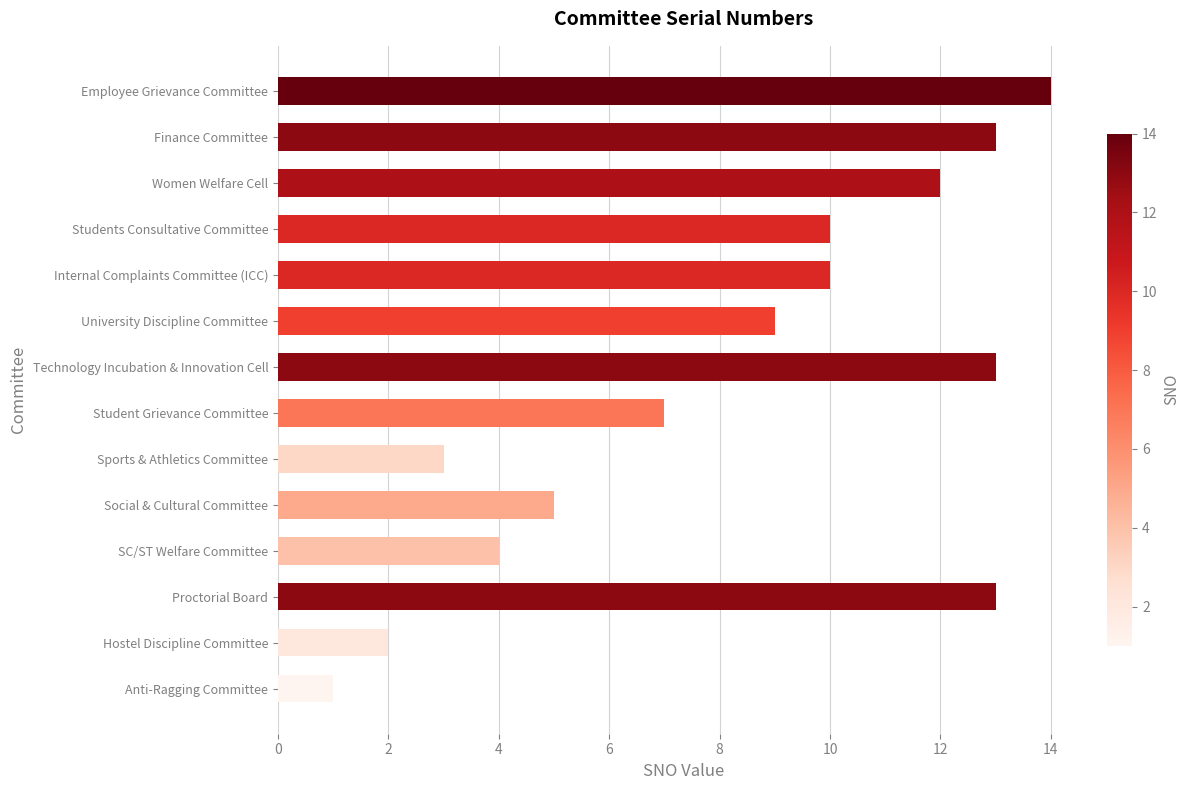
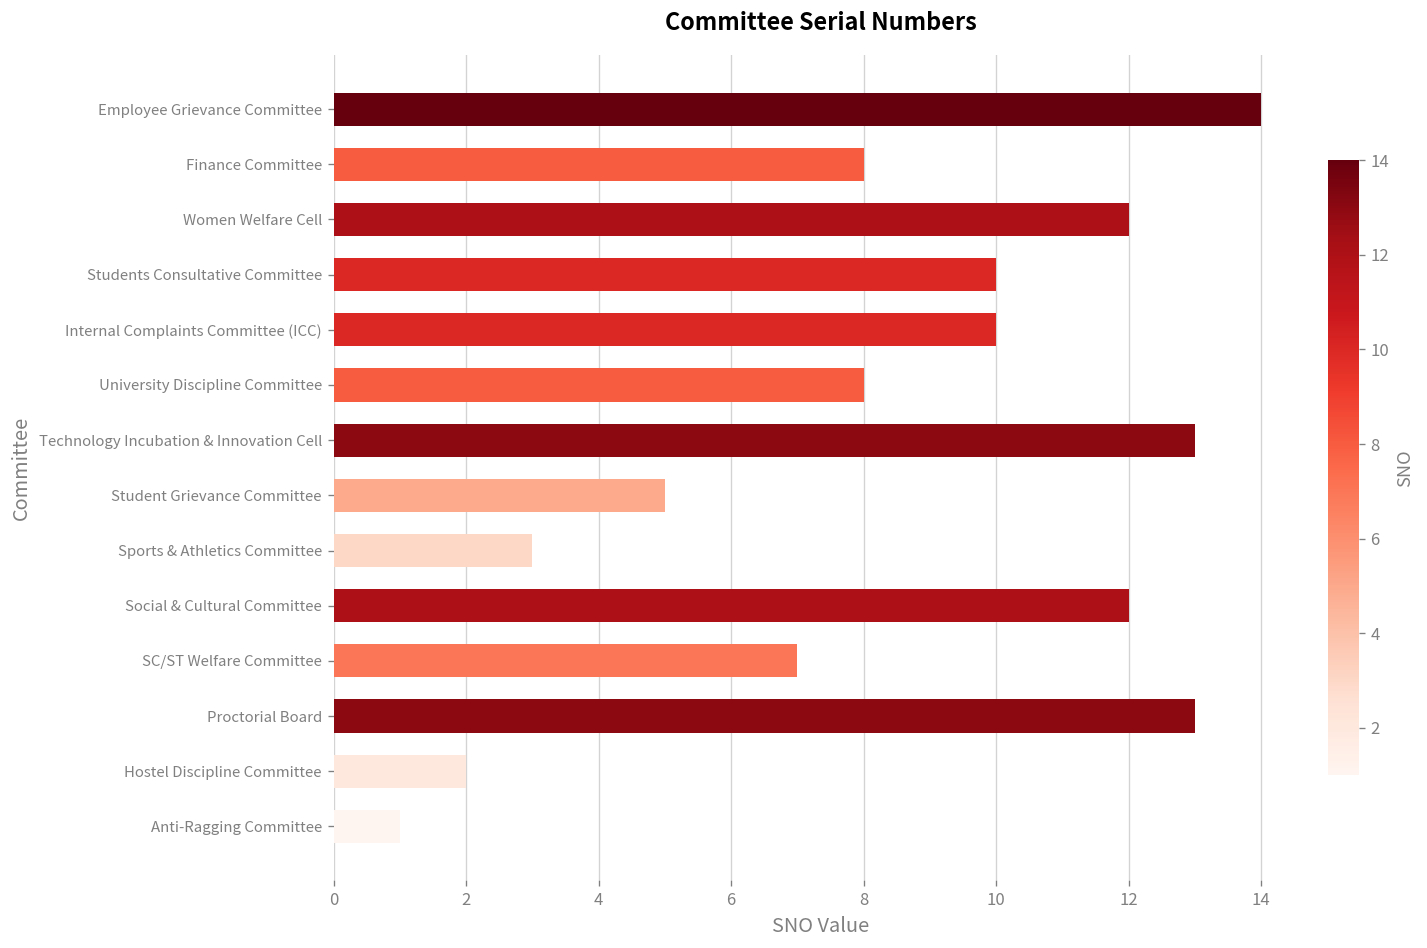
  {
    "Employee Grievance Committee": 14,
-   "Finance Committee": 13,
+   "Finance Committee": 8,
    "Women Welfare Cell": 12,
    "Students Consultative Committee": 10,
    "Internal Complaints Committee (ICC)": 10,
-   "University Discipline Committee": 9,
+   "University Discipline Committee": 8,
    "Technology Incubation & Innovation Cell": 13,
-   "Student Grievance Committee": 7,
+   "Student Grievance Committee": 5,
    "Sports & Athletics Committee": 3,
-   "Social & Cultural Committee": 5,
-   "SC/ST Welfare Committee": 4,
+   "Social & Cultural Committee": 12,
+   "SC/ST Welfare Committee": 7,
    "Proctorial Board": 13,
    "Hostel Discipline Committee": 2,
    "Anti-Ragging Committee": 1
  }
